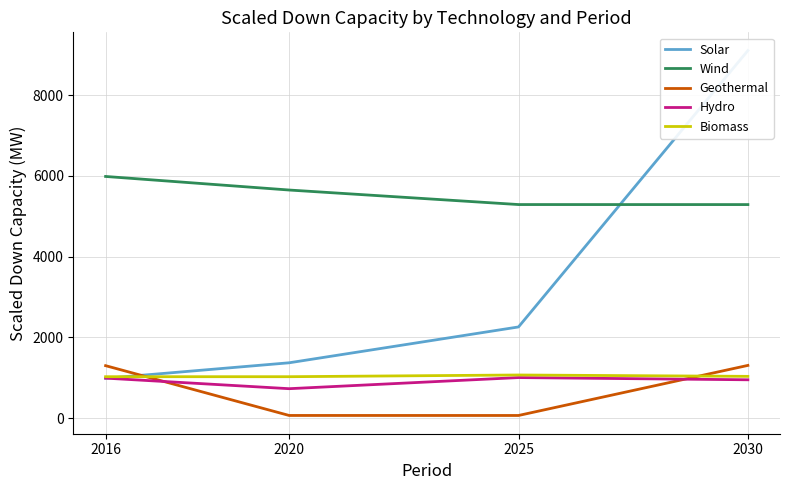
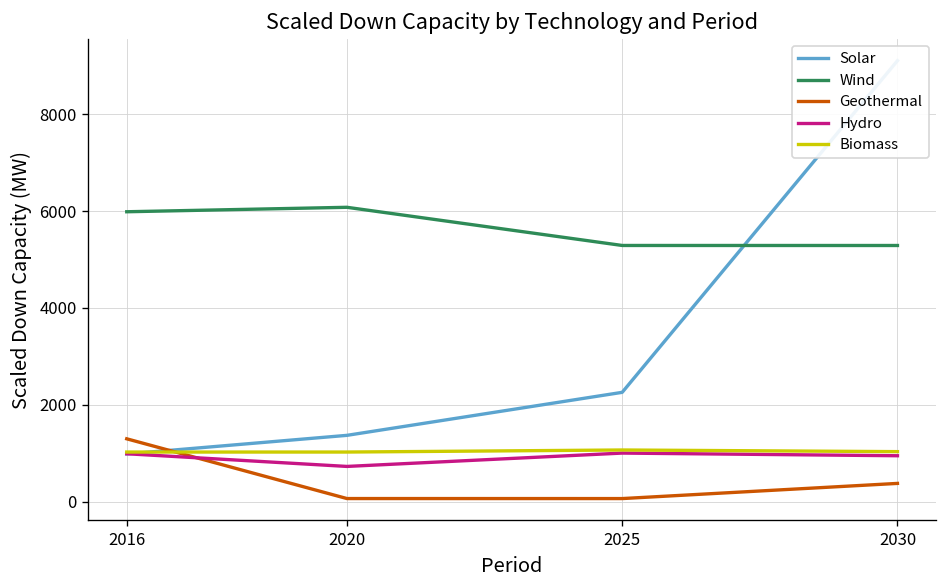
  {
    "Solar": {
      "2020": 1400,
      "2025": 2300
    },
    "Wind": {
      "2016": 6000,
-     "2020": 5700,
+     "2020": 6100,
      "2025": 5300,
      "2030": 5300
    },
    "Geothermal": {
      "2016": 1300,
      "2020": 100,
      "2025": 100,
-     "2030": 1300
+     "2030": 400
    },
    "Hydro": {
      "2020": 700,
      "2025": 1000,
      "2030": 900
    },
    "Biomass": {
      "2020": 1000,
      "2025": 1100,
      "2030": 1000
    }
  }
